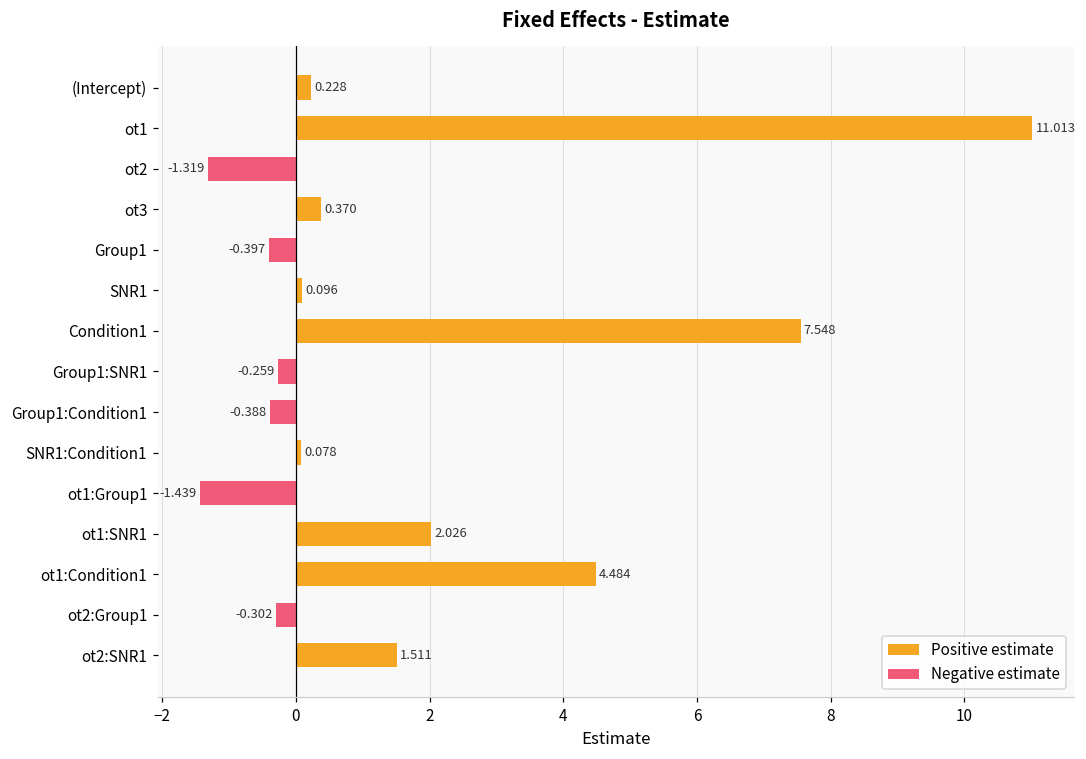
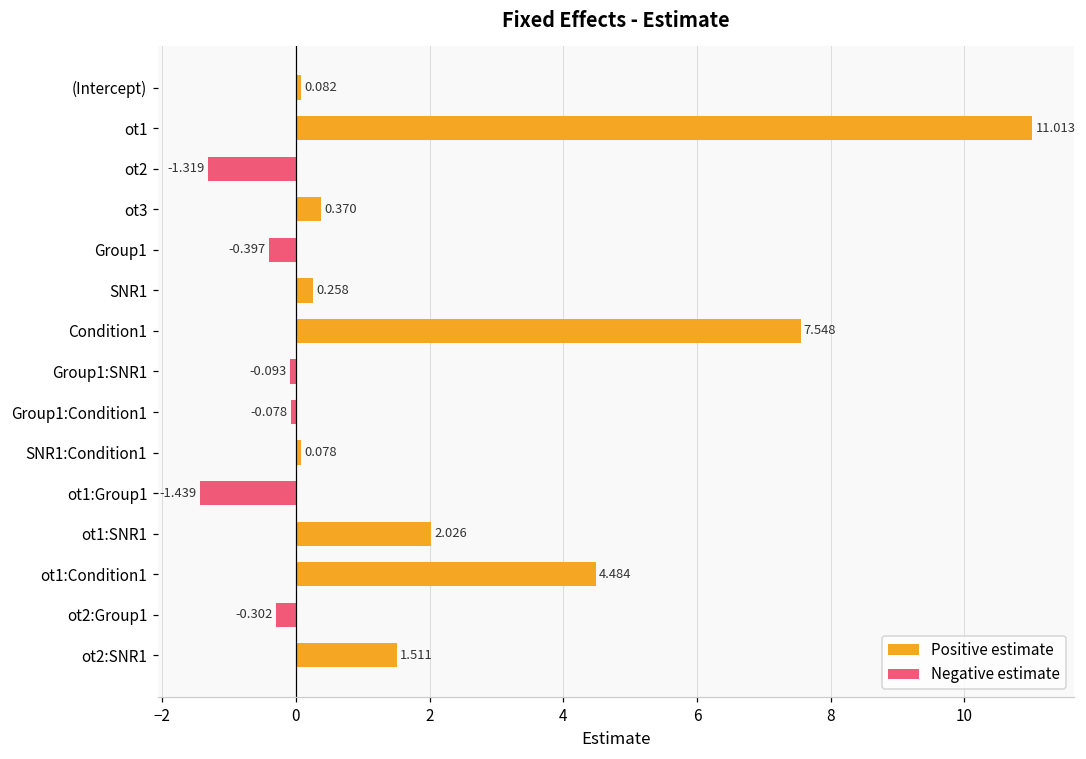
  {
    "Positive estimate": {
-     "(Intercept)": 0.228,
+     "(Intercept)": 0.082,
      "ot1": 11.013,
      "ot3": 0.370,
-     "SNR1": 0.096,
+     "SNR1": 0.258,
      "Condition1": 7.548,
      "SNR1:Condition1": 0.078,
      "ot1:SNR1": 2.026,
      "ot1:Condition1": 4.484,
      "ot2:SNR1": 1.511
    },
    "Negative estimate": {
      "ot2": -1.319,
      "Group1": -0.397,
-     "Group1:SNR1": -0.259,
-     "Group1:Condition1": -0.388,
+     "Group1:SNR1": -0.093,
+     "Group1:Condition1": -0.078,
      "ot1:Group1": -1.439,
      "ot2:Group1": -0.302
    }
  }
